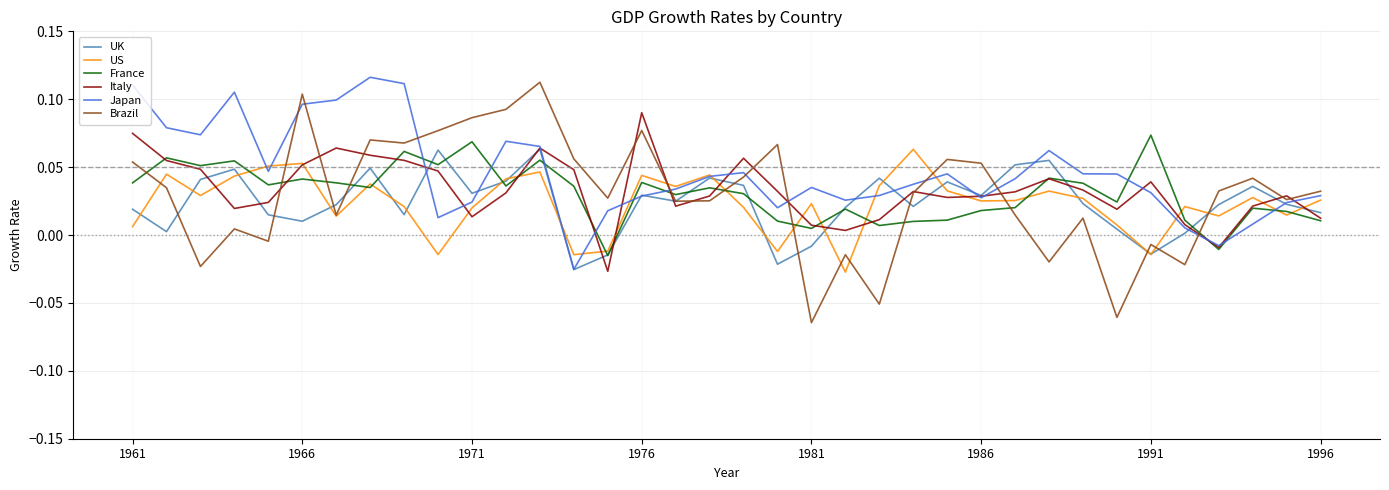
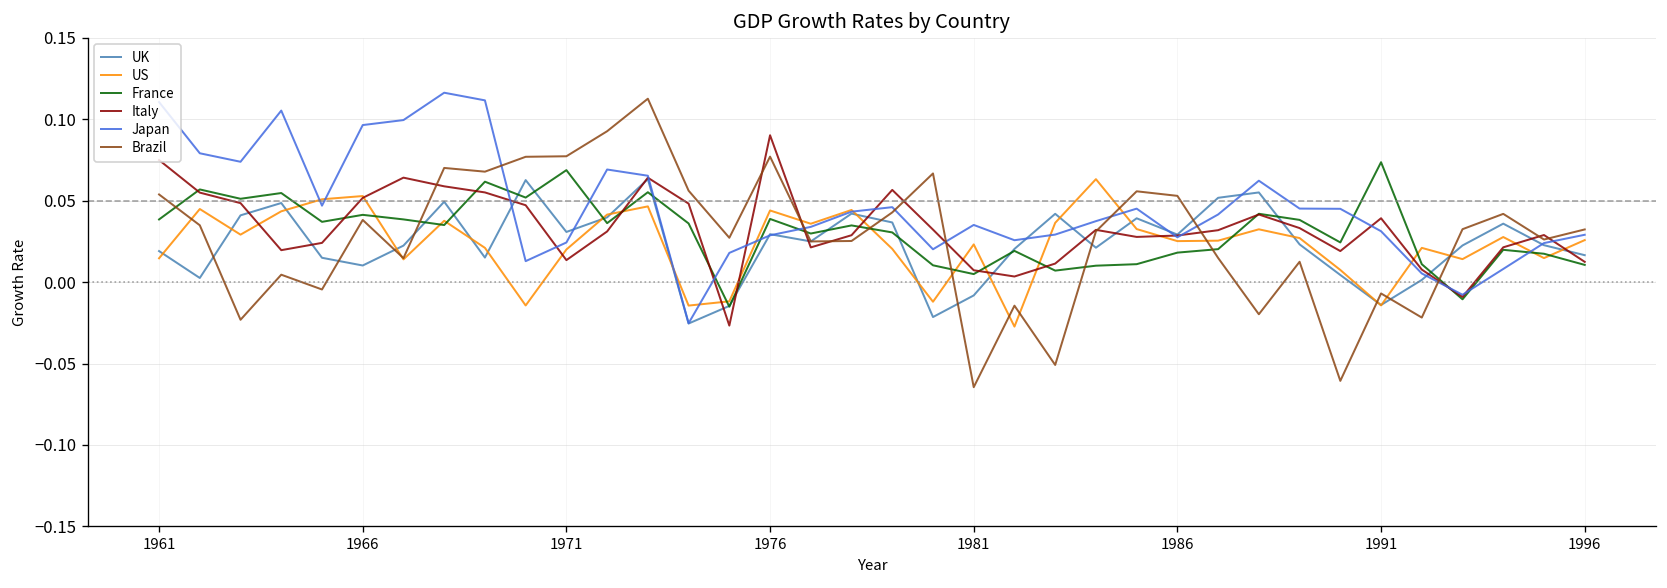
  {
    "US": {
-     "1961": 0.006,
+     "1961": 0.015,
      "1971": 0.020,
      "1976": 0.044,
      "1981": 0.023,
      "1986": 0.025,
      "1996": 0.026
    },
    "France": {
      "1961": 0.038,
      "1966": 0.041,
      "1971": 0.069,
      "1976": 0.039,
      "1981": 0.005,
      "1986": 0.018,
      "1991": 0.074
    },
    "Italy": {
      "1961": 0.075,
      "1971": 0.013,
      "1976": 0.090,
      "1981": 0.007,
      "1991": 0.039
    },
    "Brazil": {
      "1961": 0.054,
-     "1966": 0.104,
-     "1971": 0.086,
+     "1966": 0.038,
+     "1971": 0.077,
      "1976": 0.077,
      "1981": -0.065,
      "1986": 0.053,
      "1991": -0.007,
      "1996": 0.032
    }
  }
